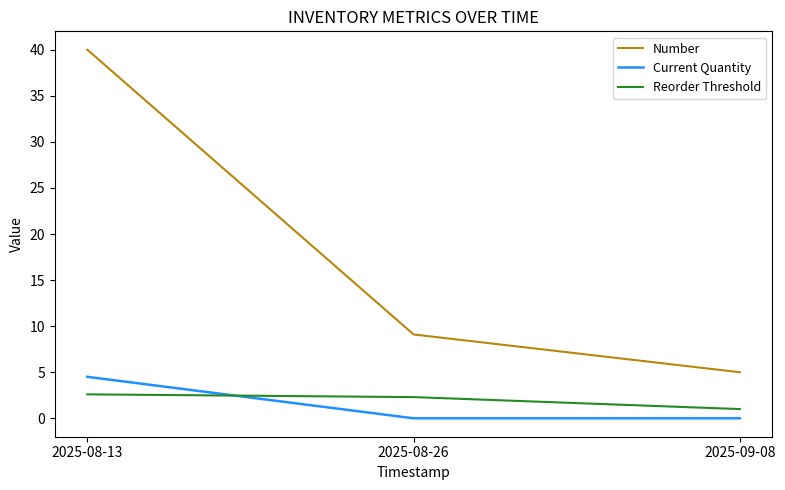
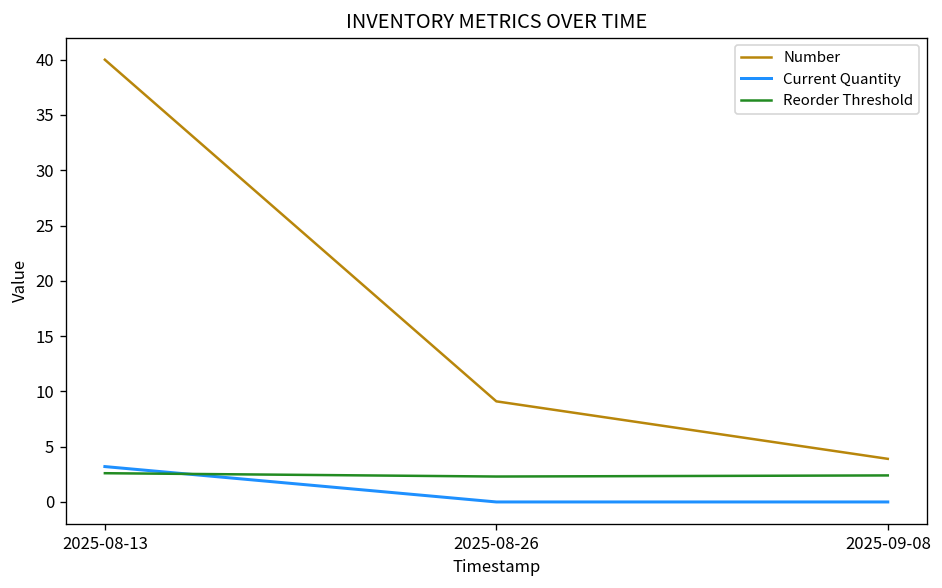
  {
    "Number": {
      "2025-08-13": 40,
      "2025-08-26": 9,
-     "2025-09-08": 5
+     "2025-09-08": 4
    },
    "Current Quantity": {
-     "2025-08-13": 5,
+     "2025-08-13": 3,
      "2025-08-26": 0,
      "2025-09-08": 0
    },
    "Reorder Threshold": {
      "2025-08-13": 3,
      "2025-08-26": 2,
-     "2025-09-08": 1
+     "2025-09-08": 2
    }
  }
